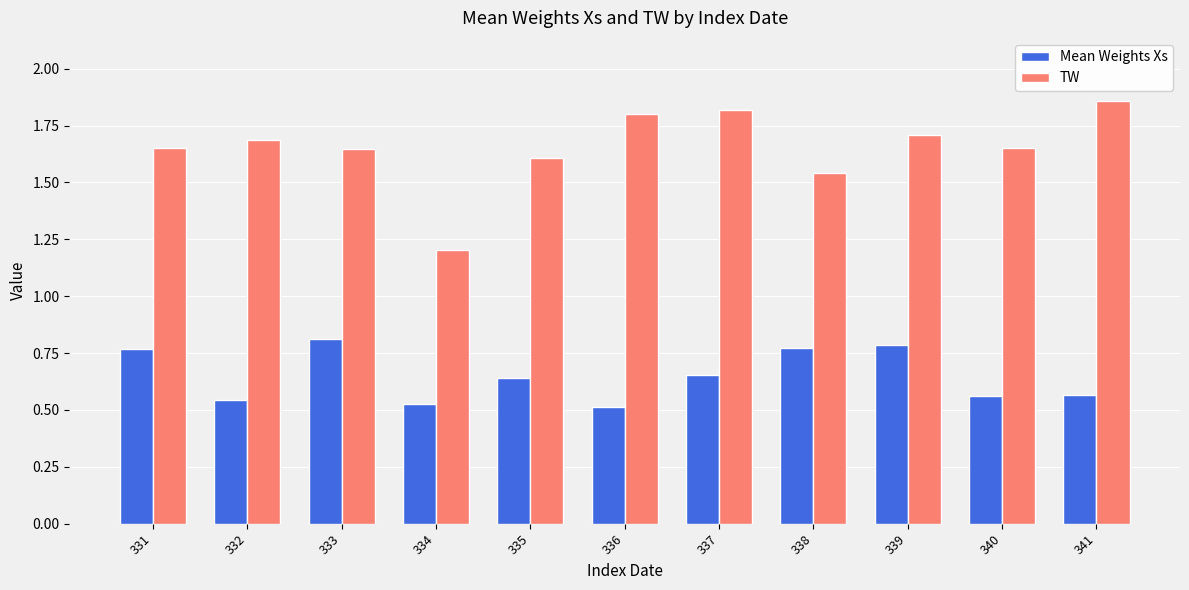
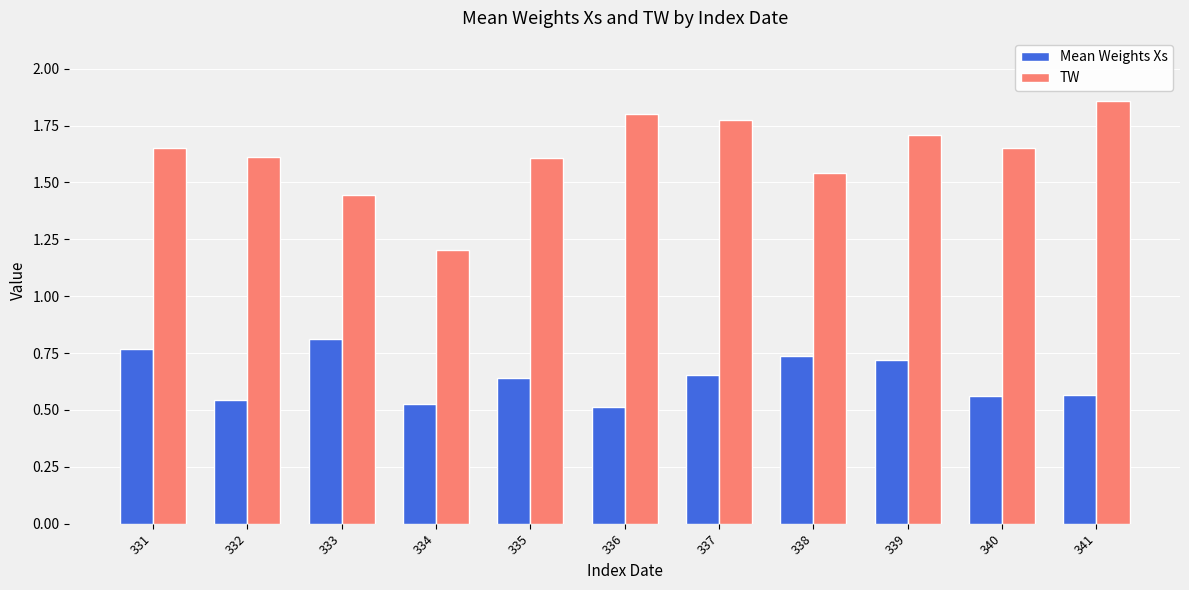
  {
    "Mean Weights Xs": {
      "331": 0.77,
      "332": 0.54,
      "333": 0.81,
      "334": 0.52,
      "335": 0.64,
      "336": 0.51,
      "337": 0.66,
-     "338": 0.77,
-     "339": 0.78,
+     "338": 0.74,
+     "339": 0.72,
      "340": 0.56,
      "341": 0.56
    },
    "TW": {
      "331": 1.65,
-     "332": 1.69,
-     "333": 1.65,
+     "332": 1.61,
+     "333": 1.44,
      "334": 1.20,
      "335": 1.61,
      "336": 1.80,
-     "337": 1.82,
+     "337": 1.77,
      "338": 1.54,
      "339": 1.71,
      "340": 1.65,
      "341": 1.86
    }
  }
